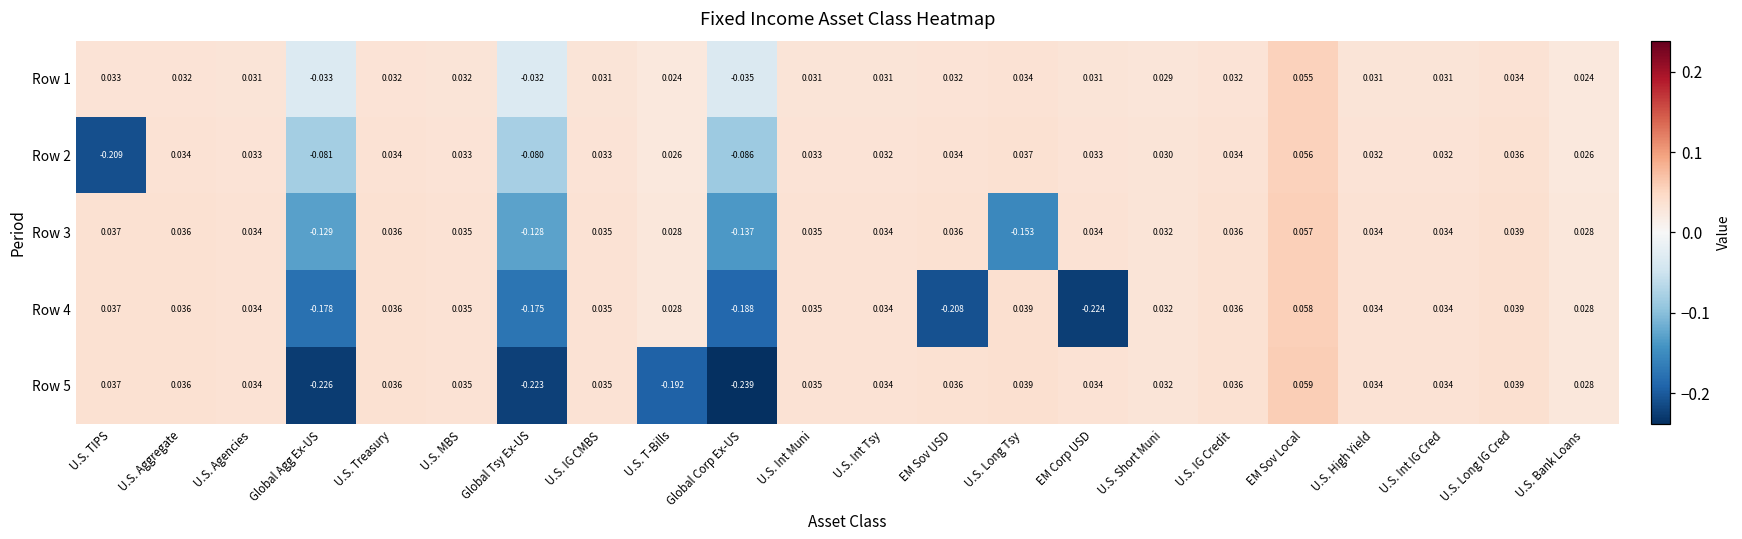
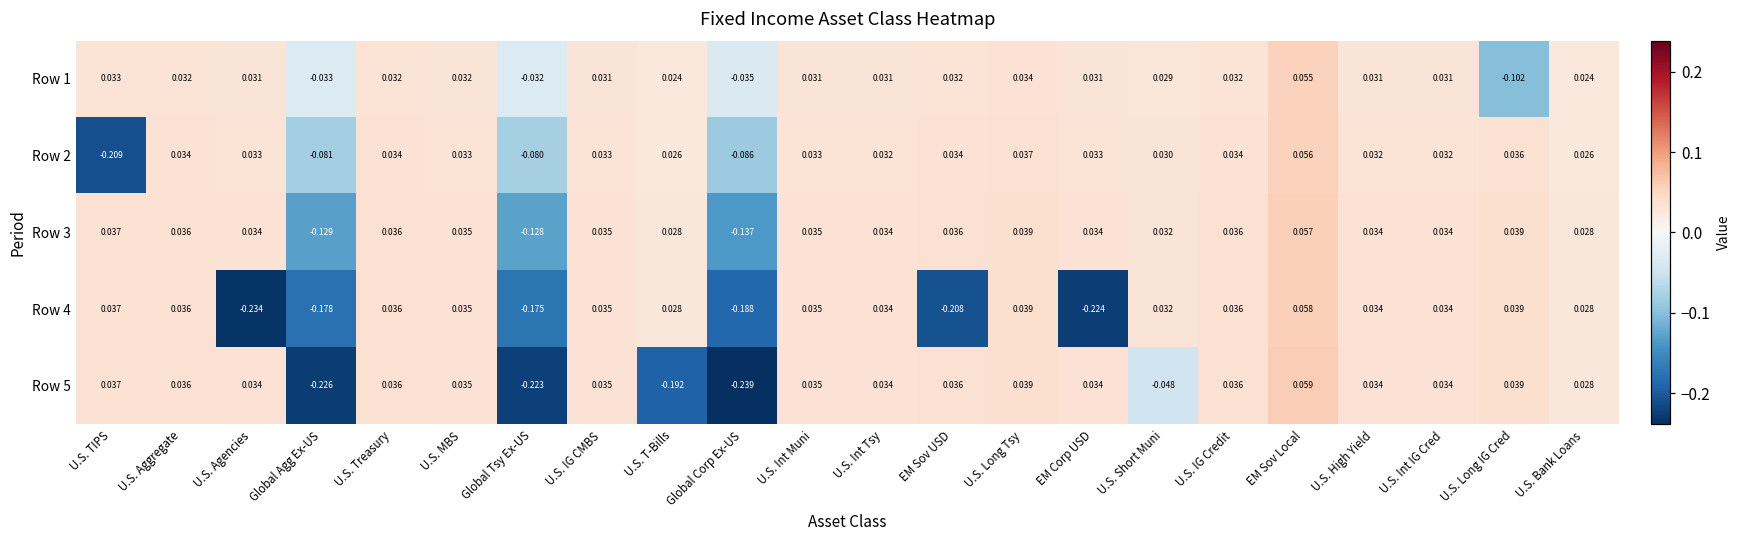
  {
    "Row 1": {
      "U.S. TIPS": 0.033,
      "U.S. Aggregate": 0.032,
      "U.S. Agencies": 0.031,
      "Global Agg Ex-US": -0.033,
      "U.S. Treasury": 0.032,
      "U.S. MBS": 0.032,
      "Global Tsy Ex-US": -0.032,
      "U.S. IG CMBS": 0.031,
      "U.S. T-Bills": 0.024,
      "Global Corp Ex-US": -0.035,
      "U.S. Int Muni": 0.031,
      "U.S. Int Tsy": 0.031,
      "EM Sov USD": 0.032,
      "U.S. Long Tsy": 0.034,
      "EM Corp USD": 0.031,
      "U.S. Short Muni": 0.029,
      "U.S. IG Credit": 0.032,
      "EM Sov Local": 0.055,
      "U.S. High Yield": 0.031,
      "U.S. Int IG Cred": 0.031,
-     "U.S. Long IG Cred": 0.034,
+     "U.S. Long IG Cred": -0.102,
      "U.S. Bank Loans": 0.024
    },
    "Row 2": {
      "U.S. TIPS": -0.209,
      "U.S. Aggregate": 0.034,
      "U.S. Agencies": 0.033,
      "Global Agg Ex-US": -0.081,
      "U.S. Treasury": 0.034,
      "U.S. MBS": 0.033,
      "Global Tsy Ex-US": -0.080,
      "U.S. IG CMBS": 0.033,
      "U.S. T-Bills": 0.026,
      "Global Corp Ex-US": -0.086,
      "U.S. Int Muni": 0.033,
      "U.S. Int Tsy": 0.032,
      "EM Sov USD": 0.034,
      "U.S. Long Tsy": 0.037,
      "EM Corp USD": 0.033,
      "U.S. Short Muni": 0.030,
      "U.S. IG Credit": 0.034,
      "EM Sov Local": 0.056,
      "U.S. High Yield": 0.032,
      "U.S. Int IG Cred": 0.032,
      "U.S. Long IG Cred": 0.036,
      "U.S. Bank Loans": 0.026
    },
    "Row 3": {
      "U.S. TIPS": 0.037,
      "U.S. Aggregate": 0.036,
      "U.S. Agencies": 0.034,
      "Global Agg Ex-US": -0.129,
      "U.S. Treasury": 0.036,
      "U.S. MBS": 0.035,
      "Global Tsy Ex-US": -0.128,
      "U.S. IG CMBS": 0.035,
      "U.S. T-Bills": 0.028,
      "Global Corp Ex-US": -0.137,
      "U.S. Int Muni": 0.035,
      "U.S. Int Tsy": 0.034,
      "EM Sov USD": 0.036,
-     "U.S. Long Tsy": -0.153,
+     "U.S. Long Tsy": 0.039,
      "EM Corp USD": 0.034,
      "U.S. Short Muni": 0.032,
      "U.S. IG Credit": 0.036,
      "EM Sov Local": 0.057,
      "U.S. High Yield": 0.034,
      "U.S. Int IG Cred": 0.034,
      "U.S. Long IG Cred": 0.039,
      "U.S. Bank Loans": 0.028
    },
    "Row 4": {
      "U.S. TIPS": 0.037,
      "U.S. Aggregate": 0.036,
-     "U.S. Agencies": 0.034,
+     "U.S. Agencies": -0.234,
      "Global Agg Ex-US": -0.178,
      "U.S. Treasury": 0.036,
      "U.S. MBS": 0.035,
      "Global Tsy Ex-US": -0.175,
      "U.S. IG CMBS": 0.035,
      "U.S. T-Bills": 0.028,
      "Global Corp Ex-US": -0.188,
      "U.S. Int Muni": 0.035,
      "U.S. Int Tsy": 0.034,
      "EM Sov USD": -0.208,
      "U.S. Long Tsy": 0.039,
      "EM Corp USD": -0.224,
      "U.S. Short Muni": 0.032,
      "U.S. IG Credit": 0.036,
      "EM Sov Local": 0.058,
      "U.S. High Yield": 0.034,
      "U.S. Int IG Cred": 0.034,
      "U.S. Long IG Cred": 0.039,
      "U.S. Bank Loans": 0.028
    },
    "Row 5": {
      "U.S. TIPS": 0.037,
      "U.S. Aggregate": 0.036,
      "U.S. Agencies": 0.034,
      "Global Agg Ex-US": -0.226,
      "U.S. Treasury": 0.036,
      "U.S. MBS": 0.035,
      "Global Tsy Ex-US": -0.223,
      "U.S. IG CMBS": 0.035,
      "U.S. T-Bills": -0.192,
      "Global Corp Ex-US": -0.239,
      "U.S. Int Muni": 0.035,
      "U.S. Int Tsy": 0.034,
      "EM Sov USD": 0.036,
      "U.S. Long Tsy": 0.039,
      "EM Corp USD": 0.034,
-     "U.S. Short Muni": 0.032,
+     "U.S. Short Muni": -0.048,
      "U.S. IG Credit": 0.036,
      "EM Sov Local": 0.059,
      "U.S. High Yield": 0.034,
      "U.S. Int IG Cred": 0.034,
      "U.S. Long IG Cred": 0.039,
      "U.S. Bank Loans": 0.028
    }
  }
